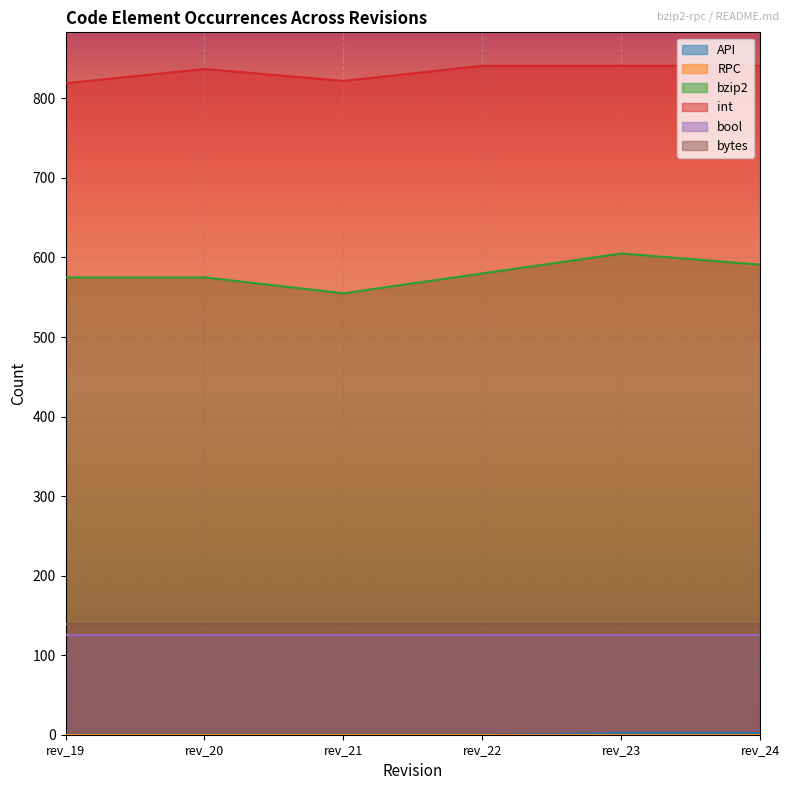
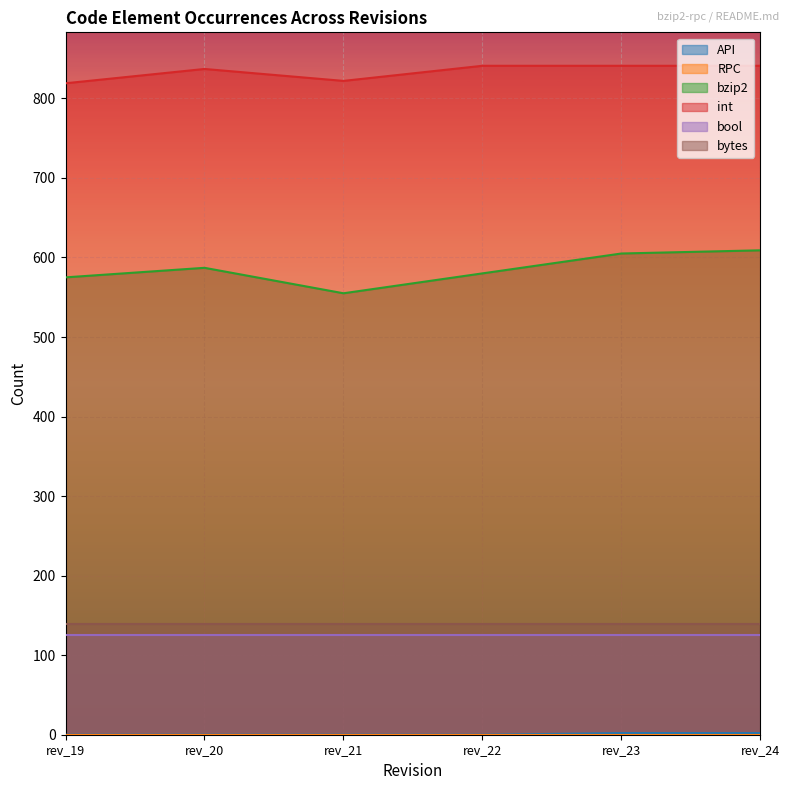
  {
    "bzip2": {
      "rev_19": 580,
-     "rev_20": 580,
+     "rev_20": 590,
      "rev_21": 560,
      "rev_22": 580,
      "rev_23": 610,
-     "rev_24": 590
+     "rev_24": 610
    },
    "int": {
      "rev_19": 820,
      "rev_20": 840,
      "rev_21": 820,
      "rev_22": 840,
      "rev_23": 840,
      "rev_24": 840
    },
    "bool": {
      "rev_19": 130,
      "rev_20": 130,
      "rev_21": 130,
      "rev_22": 130,
      "rev_23": 130,
      "rev_24": 130
    },
    "bytes": {
      "rev_19": 140,
      "rev_20": 140,
      "rev_21": 140,
      "rev_22": 140,
      "rev_23": 140,
      "rev_24": 140
    }
  }
